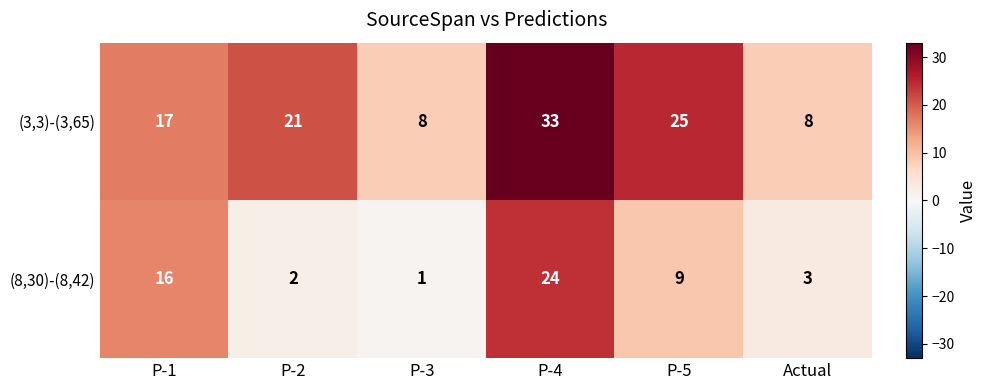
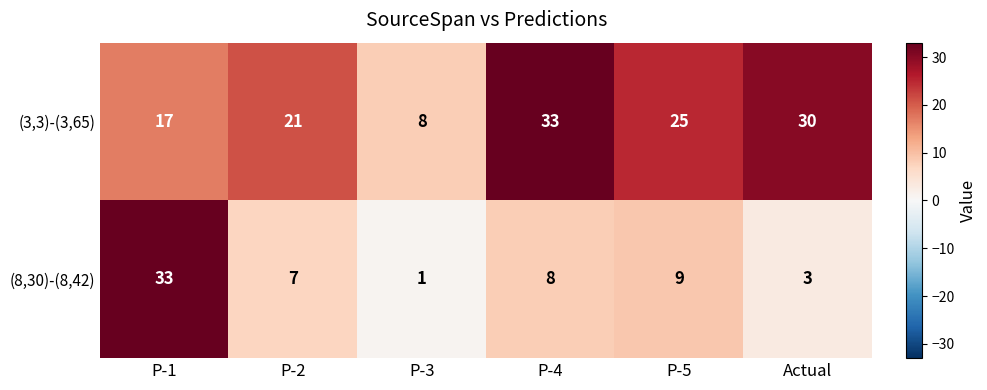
  {
    "(3,3)-(3,65)": {
      "P-1": 17,
      "P-2": 21,
      "P-3": 8,
      "P-4": 33,
      "P-5": 25,
-     "Actual": 8
+     "Actual": 30
    },
    "(8,30)-(8,42)": {
-     "P-1": 16,
-     "P-2": 2,
+     "P-1": 33,
+     "P-2": 7,
      "P-3": 1,
-     "P-4": 24,
+     "P-4": 8,
      "P-5": 9,
      "Actual": 3
    }
  }
